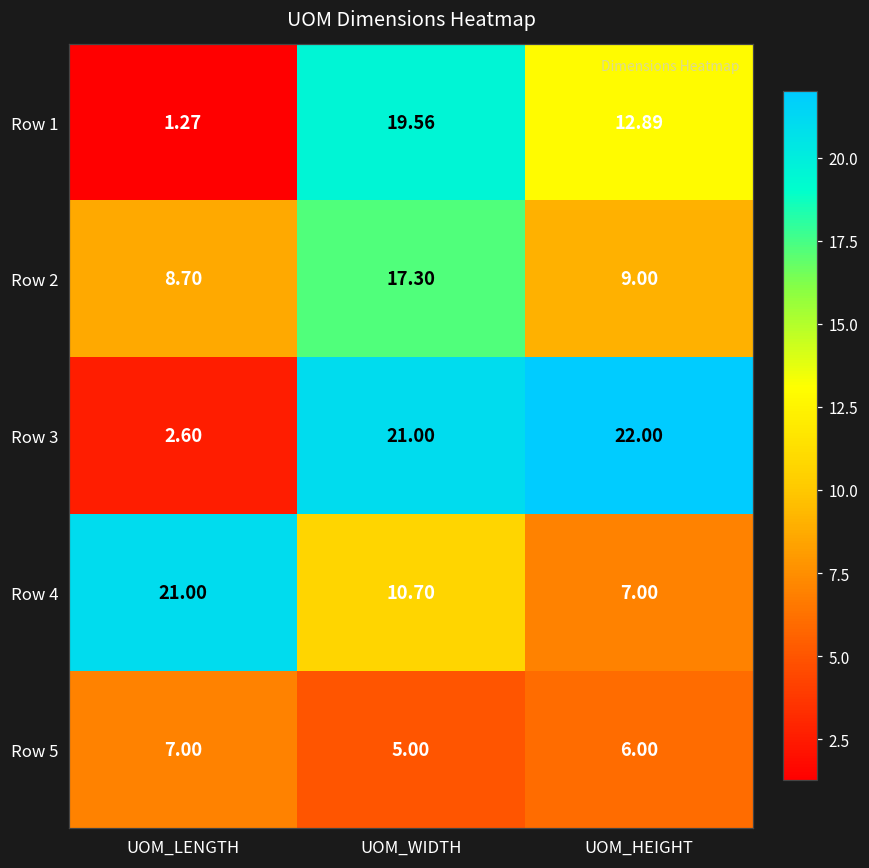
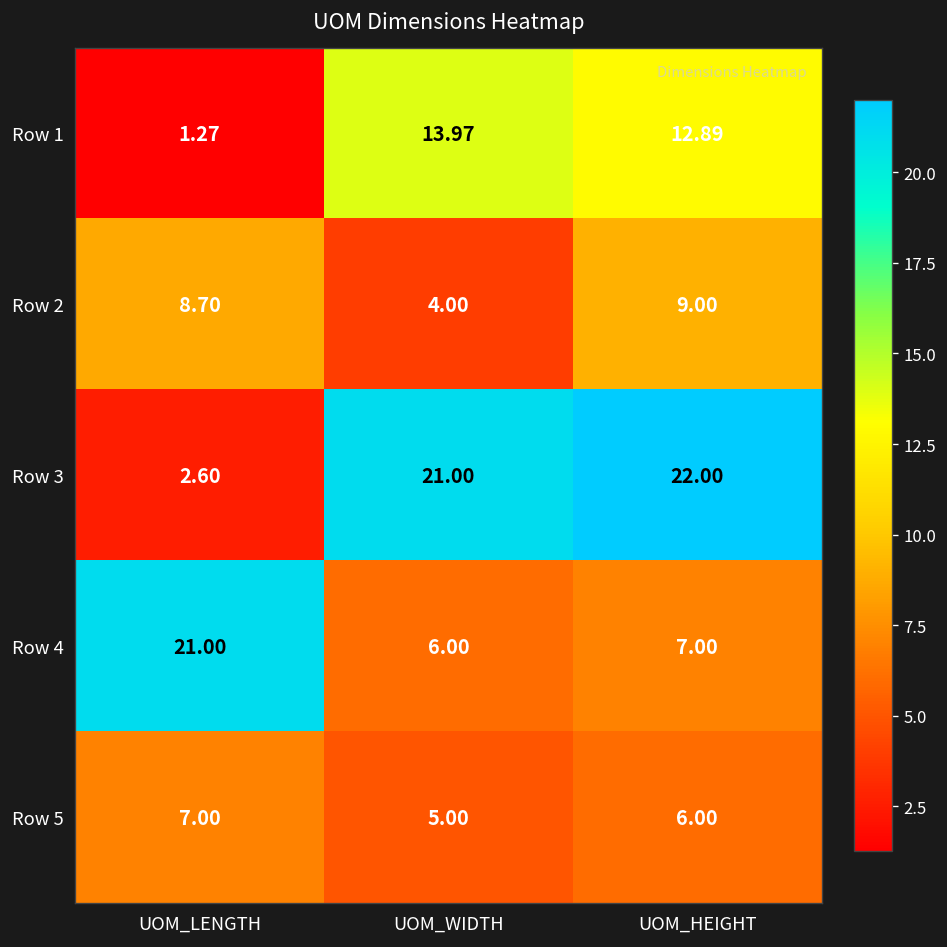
  {
    "Row 1": {
      "UOM_LENGTH": 1.27,
-     "UOM_WIDTH": 19.56
+     "UOM_WIDTH": 13.97
    },
    "Row 2": {
      "UOM_LENGTH": 8.70,
-     "UOM_WIDTH": 17.30,
+     "UOM_WIDTH": 4.00,
      "UOM_HEIGHT": 9.00
    },
    "Row 3": {
      "UOM_LENGTH": 2.60,
      "UOM_WIDTH": 21.00,
      "UOM_HEIGHT": 22.00
    },
    "Row 4": {
      "UOM_LENGTH": 21.00,
-     "UOM_WIDTH": 10.70,
+     "UOM_WIDTH": 6.00,
      "UOM_HEIGHT": 7.00
    },
    "Row 5": {
      "UOM_LENGTH": 7.00,
      "UOM_WIDTH": 5.00,
      "UOM_HEIGHT": 6.00
    }
  }
